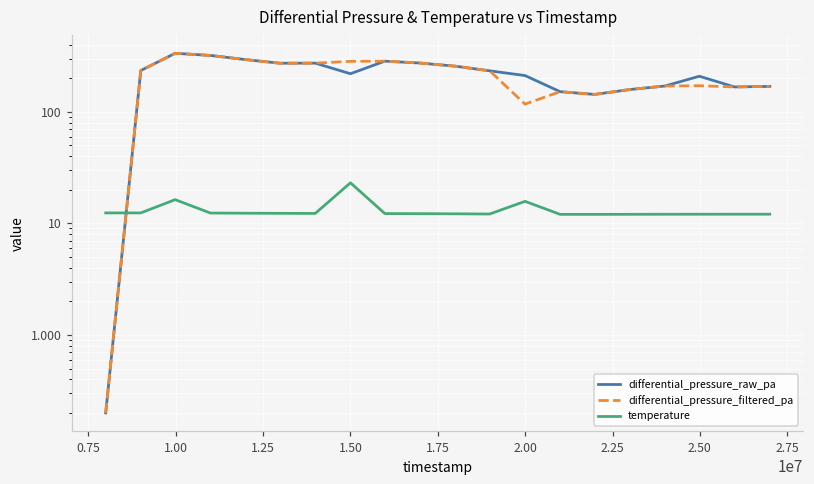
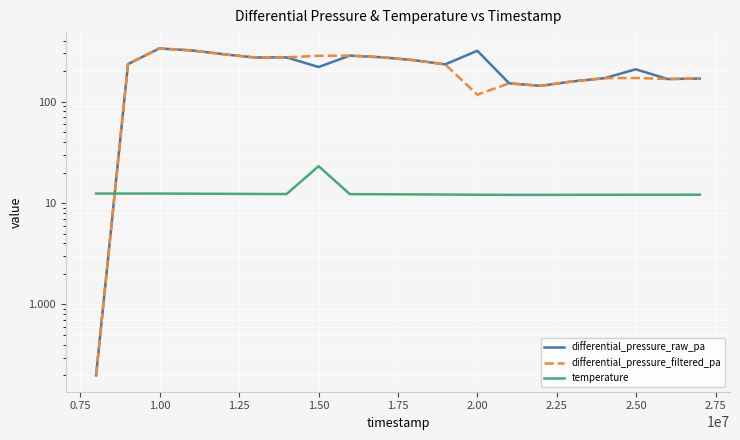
  {
    "differential_pressure_raw_pa": {
      "1.50": 220,
-     "2.00": 210,
+     "2.00": 320,
      "2.50": 210
    },
    "differential_pressure_filtered_pa": {
      "1.50": 280,
      "2.00": 120,
      "2.50": 170
    },
    "temperature": {
-     "1.00": 16,
+     "1.00": 12,
      "1.50": 23,
-     "2.00": 16,
+     "2.00": 12,
      "2.50": 12
    }
  }
